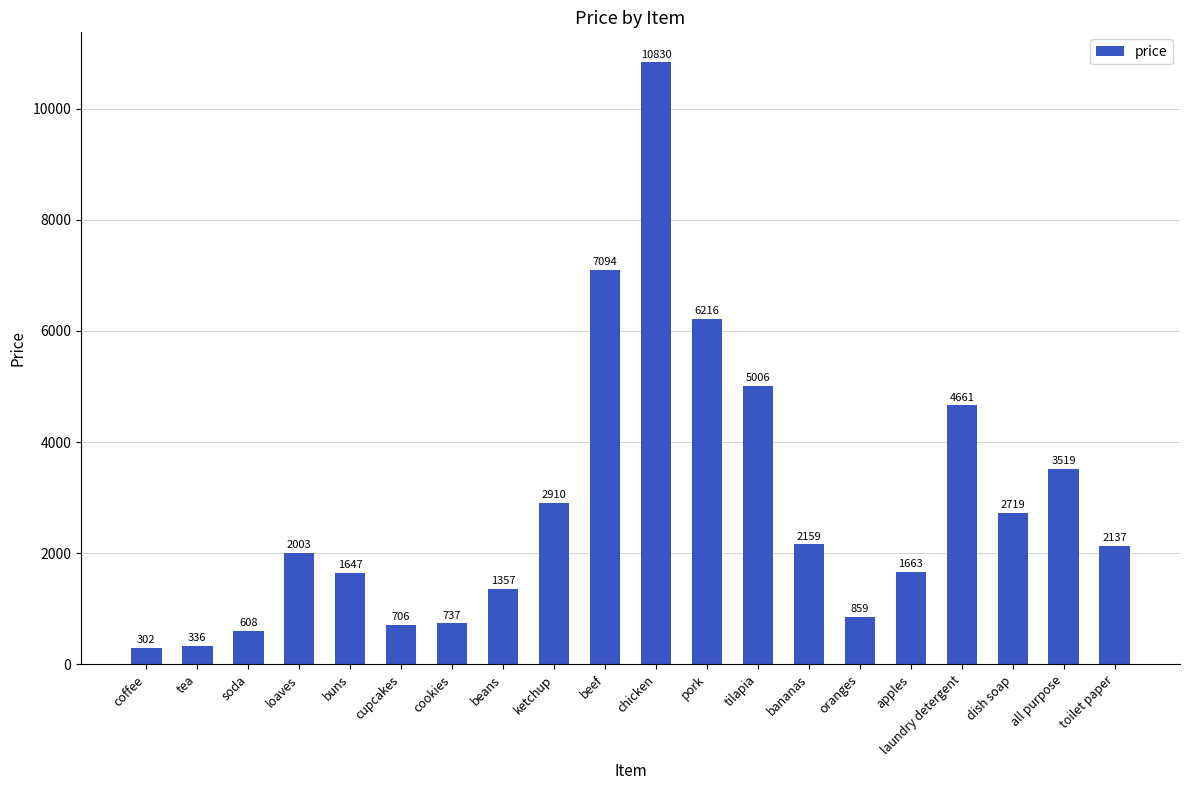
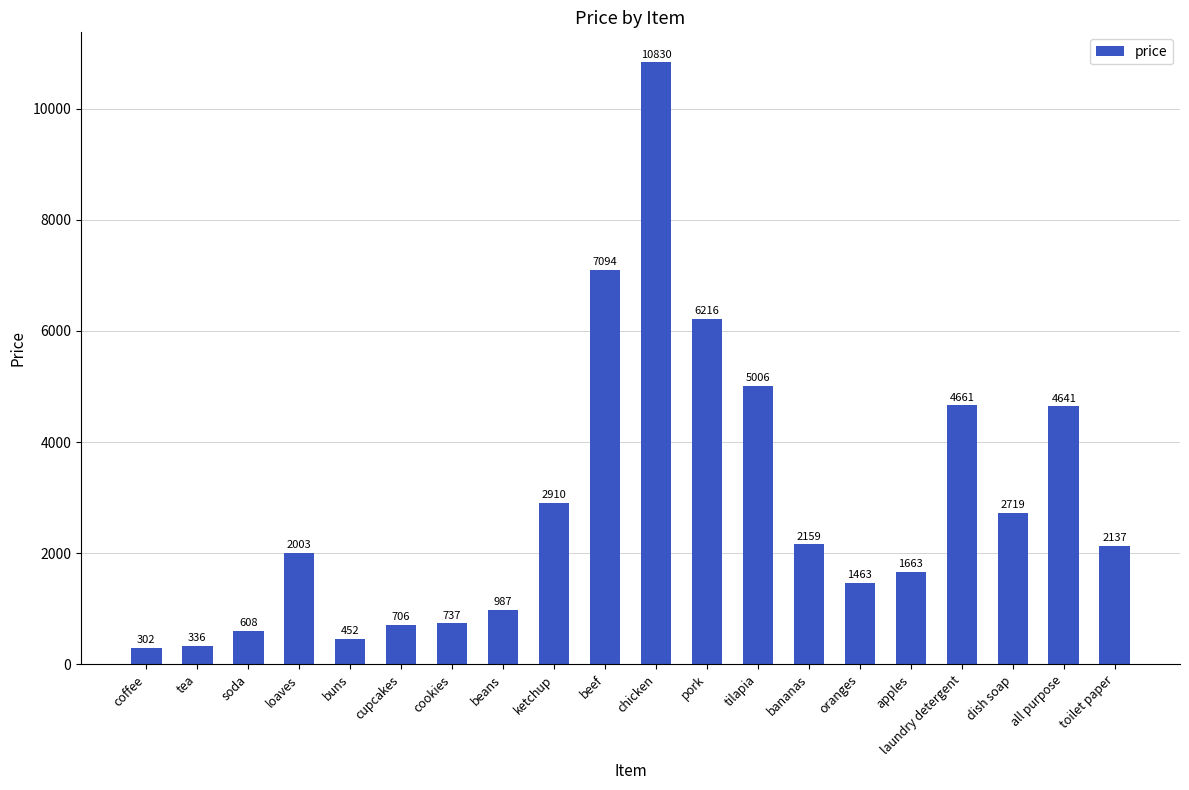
  {
    "coffee": 302,
    "tea": 336,
    "soda": 608,
    "loaves": 2003,
-   "buns": 1647,
+   "buns": 452,
    "cupcakes": 706,
    "cookies": 737,
-   "beans": 1357,
+   "beans": 987,
    "ketchup": 2910,
    "beef": 7094,
    "chicken": 10830,
    "pork": 6216,
    "tilapia": 5006,
    "bananas": 2159,
-   "oranges": 859,
+   "oranges": 1463,
    "apples": 1663,
    "laundry detergent": 4661,
    "dish soap": 2719,
-   "all purpose": 3519,
+   "all purpose": 4641,
    "toilet paper": 2137
  }
